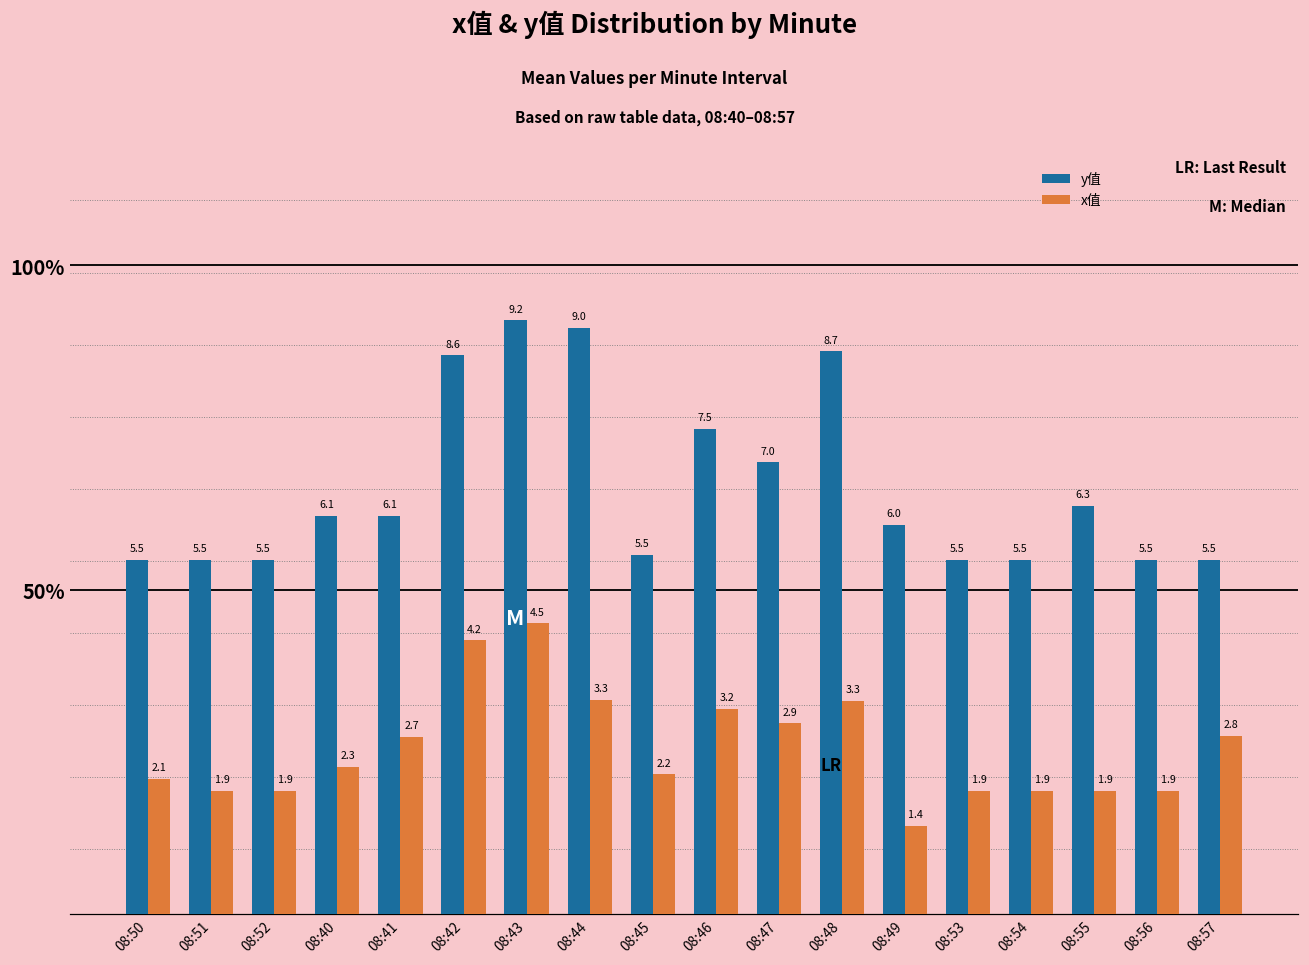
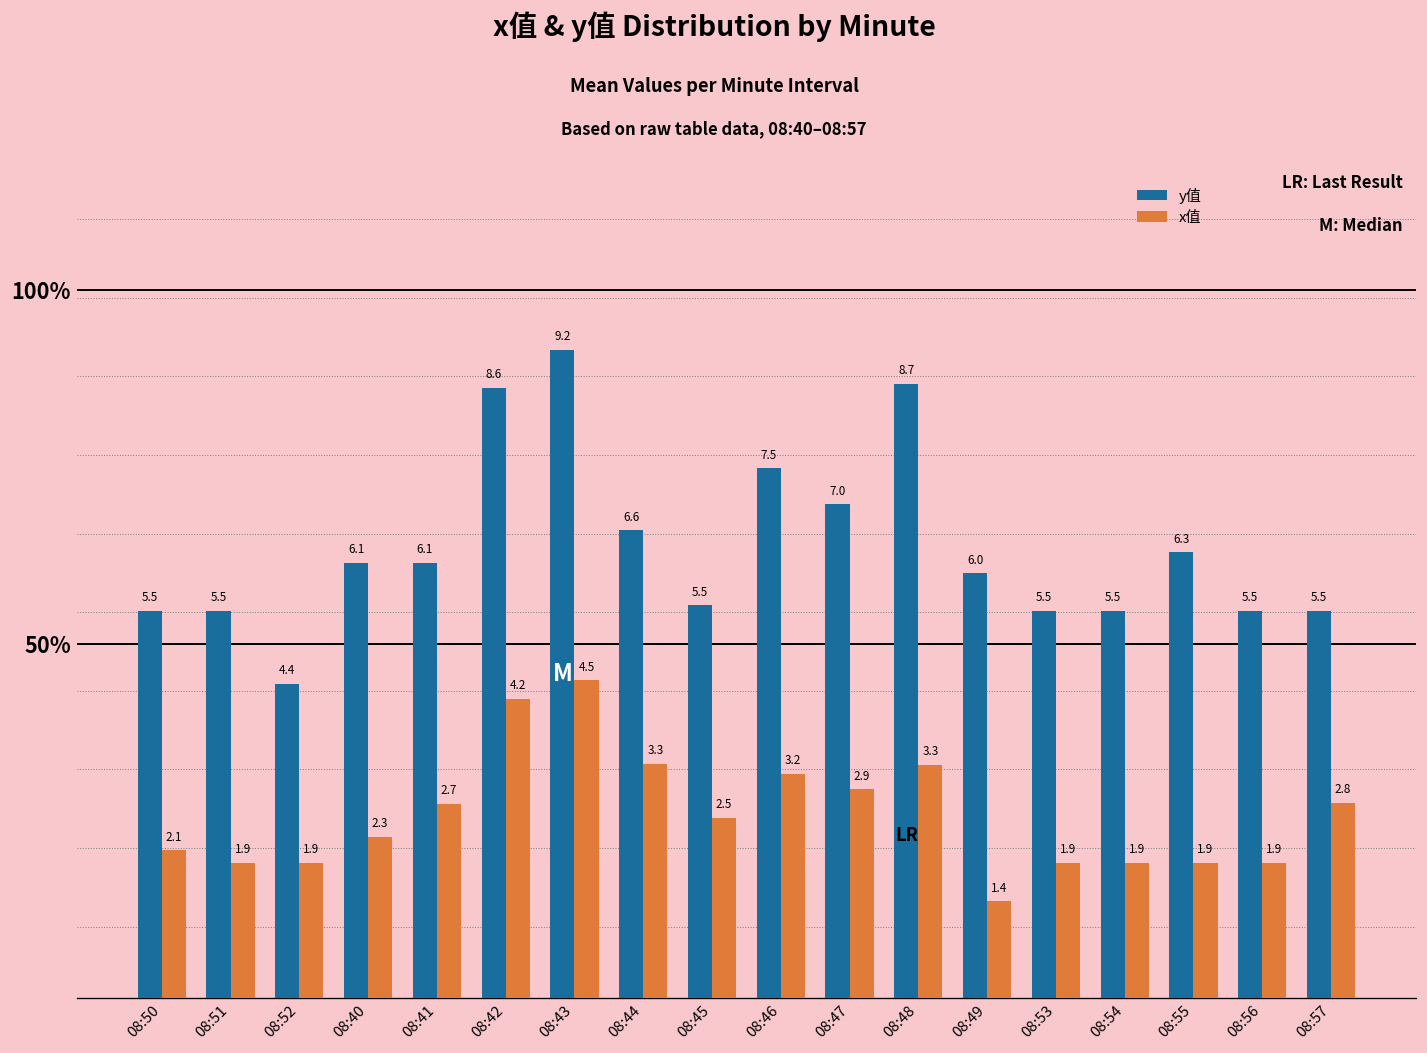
  {
    "y值": {
      "08:50": 5.5,
      "08:51": 5.5,
-     "08:52": 5.5,
+     "08:52": 4.4,
      "08:40": 6.1,
      "08:41": 6.1,
      "08:42": 8.6,
      "08:43": 9.2,
-     "08:44": 9.0,
+     "08:44": 6.6,
      "08:45": 5.5,
      "08:46": 7.5,
      "08:47": 7.0,
      "08:48": 8.7,
      "08:49": 6.0,
      "08:53": 5.5,
      "08:54": 5.5,
      "08:55": 6.3,
      "08:56": 5.5,
      "08:57": 5.5
    },
    "x值": {
      "08:50": 2.1,
      "08:51": 1.9,
      "08:52": 1.9,
      "08:40": 2.3,
      "08:41": 2.7,
      "08:42": 4.2,
      "08:43": 4.5,
      "08:44": 3.3,
-     "08:45": 2.2,
+     "08:45": 2.5,
      "08:46": 3.2,
      "08:47": 2.9,
      "08:48": 3.3,
      "08:49": 1.4,
      "08:53": 1.9,
      "08:54": 1.9,
      "08:55": 1.9,
      "08:56": 1.9,
      "08:57": 2.8
    }
  }
